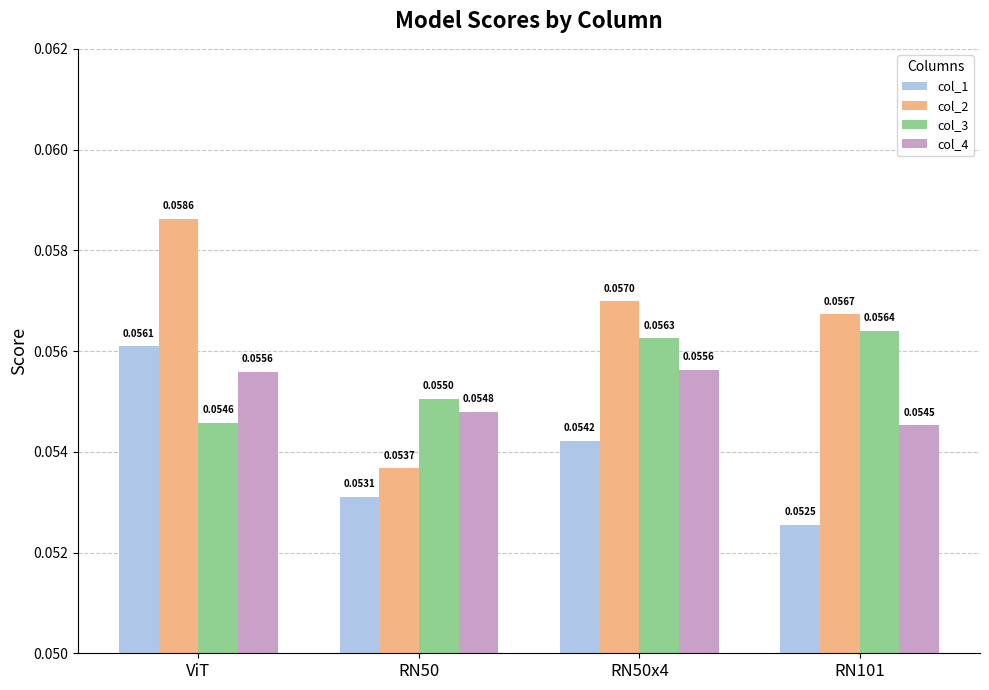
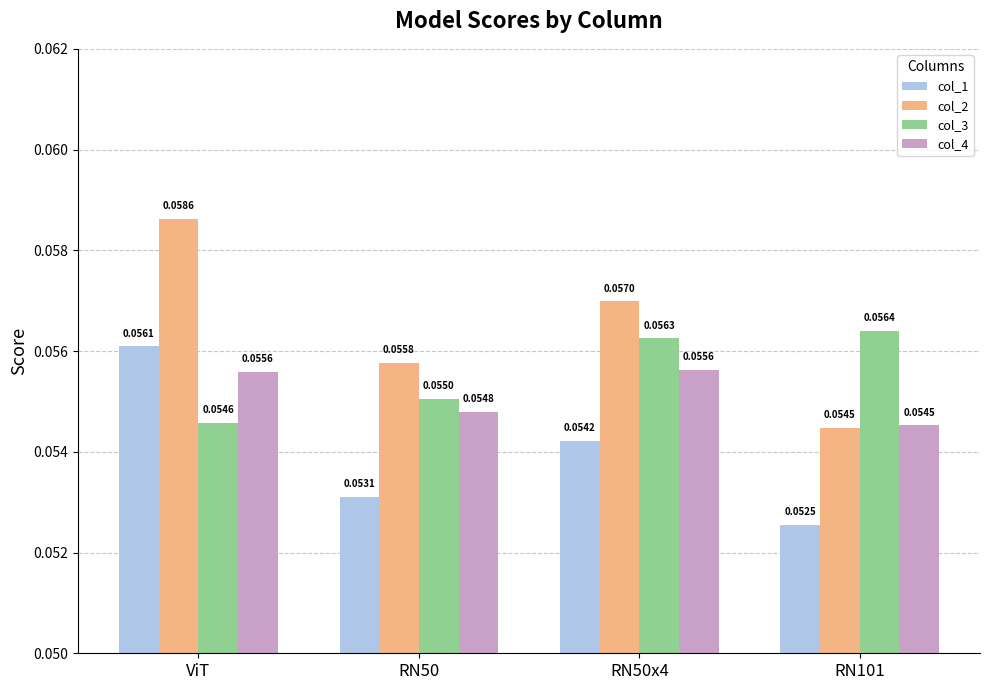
  {
    "col_2": {
      "ViT": 0.0586,
-     "RN50": 0.0537,
+     "RN50": 0.0558,
      "RN50x4": 0.0570,
-     "RN101": 0.0567
+     "RN101": 0.0545
    },
    "col_3": {
      "ViT": 0.0546,
      "RN50": 0.0550,
      "RN50x4": 0.0563,
      "RN101": 0.0564
    }
  }
